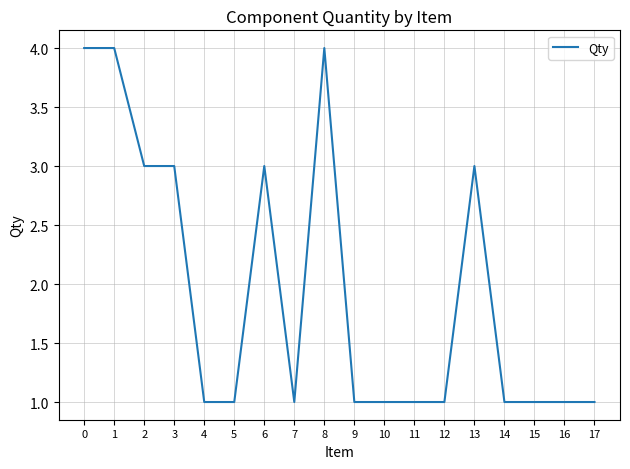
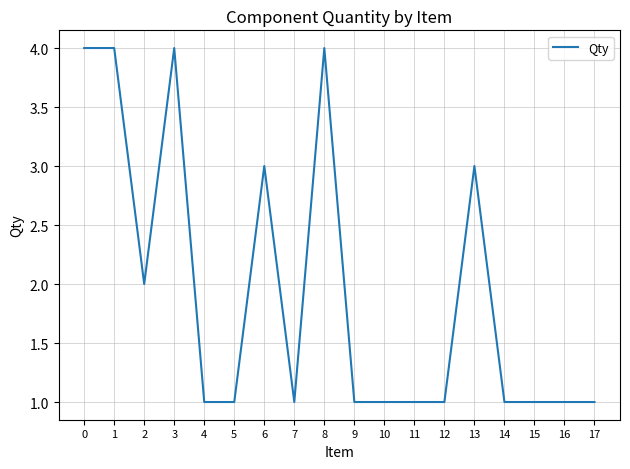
  {
    "0": 4,
    "1": 4,
-   "2": 3,
-   "3": 3,
+   "2": 2,
+   "3": 4,
    "4": 1,
    "5": 1,
    "6": 3,
    "7": 1,
    "8": 4,
    "9": 1,
    "10": 1,
    "11": 1,
    "12": 1,
    "13": 3,
    "14": 1,
    "15": 1,
    "16": 1,
    "17": 1
  }
